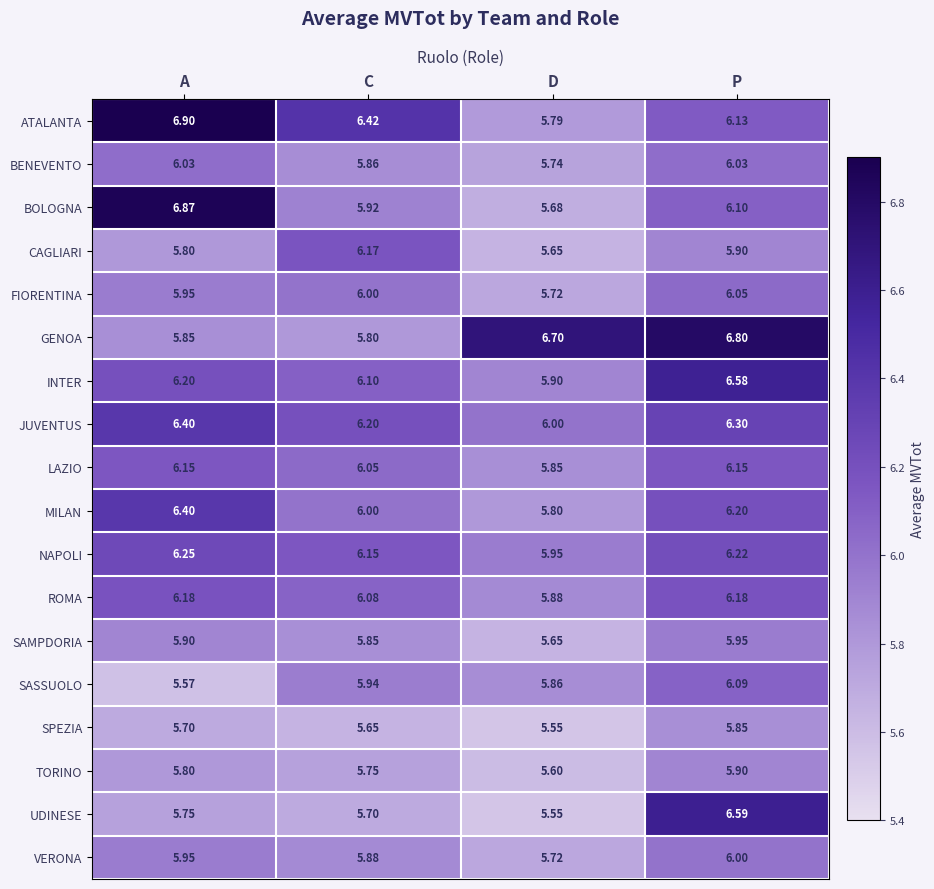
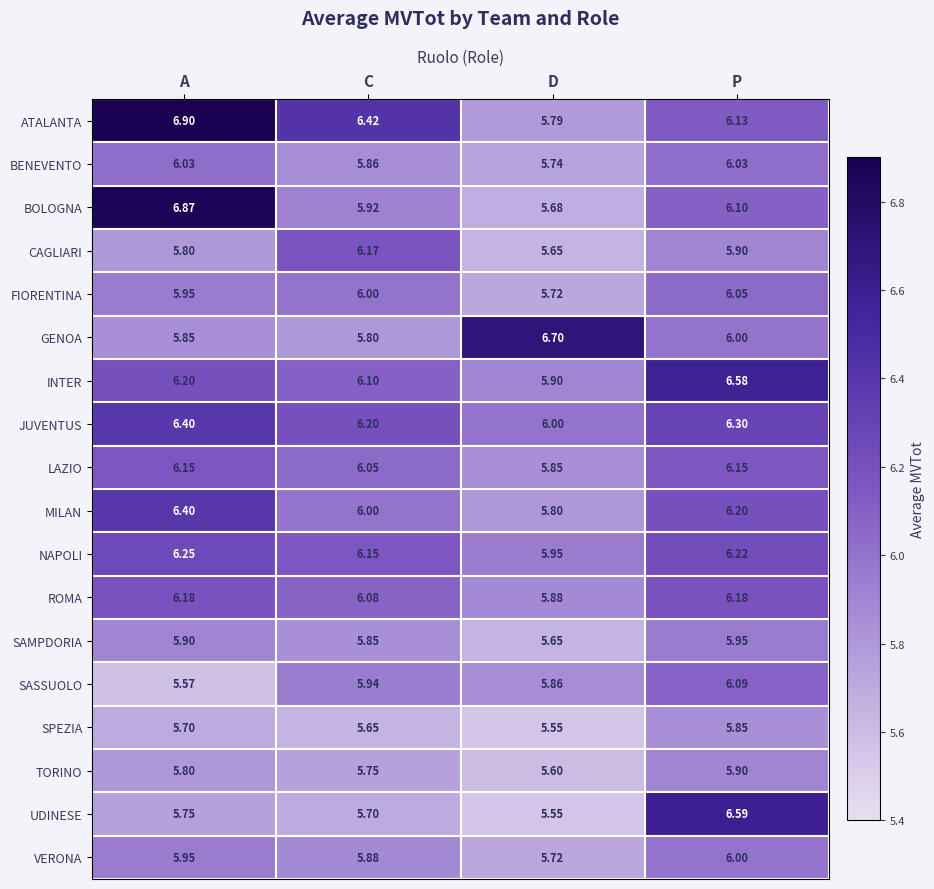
  {
    "ATALANTA": {
      "A": 6.90,
      "C": 6.42,
      "D": 5.79,
      "P": 6.13
    },
    "BENEVENTO": {
      "A": 6.03,
      "C": 5.86,
      "D": 5.74,
      "P": 6.03
    },
    "BOLOGNA": {
      "A": 6.87,
      "C": 5.92,
      "D": 5.68,
      "P": 6.10
    },
    "CAGLIARI": {
      "A": 5.80,
      "C": 6.17,
      "D": 5.65,
      "P": 5.90
    },
    "FIORENTINA": {
      "A": 5.95,
      "C": 6.00,
      "D": 5.72,
      "P": 6.05
    },
    "GENOA": {
      "A": 5.85,
      "C": 5.80,
      "D": 6.70,
-     "P": 6.80
+     "P": 6.00
    },
    "INTER": {
      "A": 6.20,
      "C": 6.10,
      "D": 5.90,
      "P": 6.58
    },
    "JUVENTUS": {
      "A": 6.40,
      "C": 6.20,
      "D": 6.00,
      "P": 6.30
    },
    "LAZIO": {
      "A": 6.15,
      "C": 6.05,
      "D": 5.85,
      "P": 6.15
    },
    "MILAN": {
      "A": 6.40,
      "C": 6.00,
      "D": 5.80,
      "P": 6.20
    },
    "NAPOLI": {
      "A": 6.25,
      "C": 6.15,
      "D": 5.95,
      "P": 6.22
    },
    "ROMA": {
      "A": 6.18,
      "C": 6.08,
      "D": 5.88,
      "P": 6.18
    },
    "SAMPDORIA": {
      "A": 5.90,
      "C": 5.85,
      "D": 5.65,
      "P": 5.95
    },
    "SASSUOLO": {
      "A": 5.57,
      "C": 5.94,
      "D": 5.86,
      "P": 6.09
    },
    "SPEZIA": {
      "A": 5.70,
      "C": 5.65,
      "D": 5.55,
      "P": 5.85
    },
    "TORINO": {
      "A": 5.80,
      "C": 5.75,
      "D": 5.60,
      "P": 5.90
    },
    "UDINESE": {
      "A": 5.75,
      "C": 5.70,
      "D": 5.55,
      "P": 6.59
    },
    "VERONA": {
      "A": 5.95,
      "C": 5.88,
      "D": 5.72,
      "P": 6.00
    }
  }
